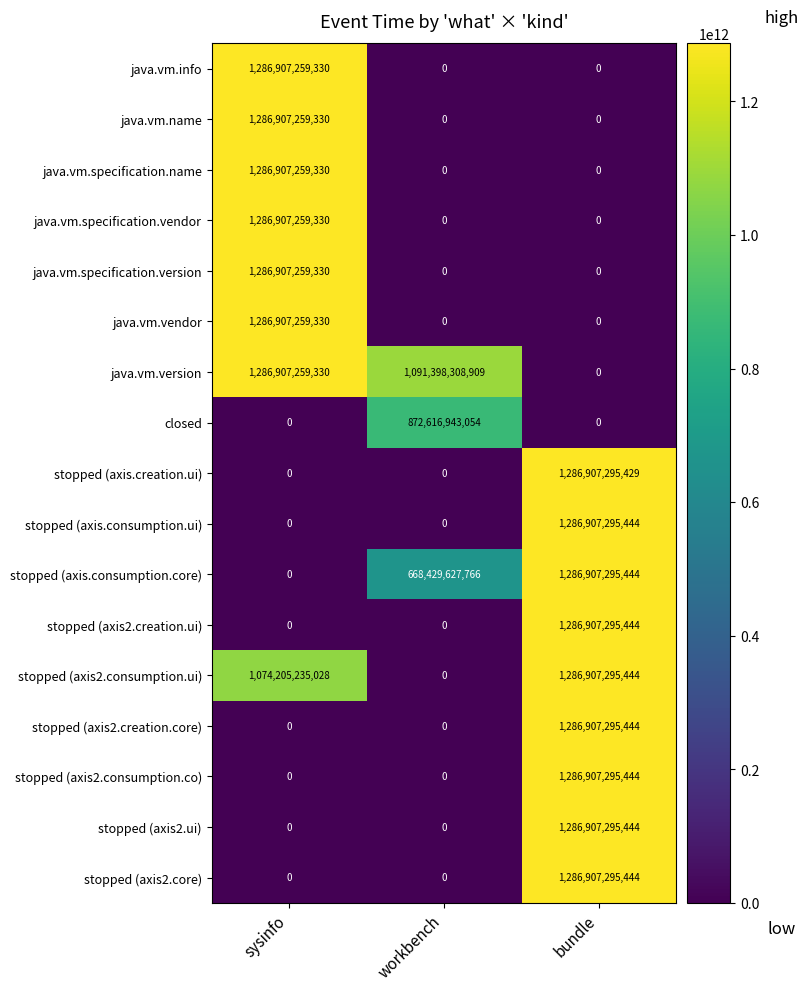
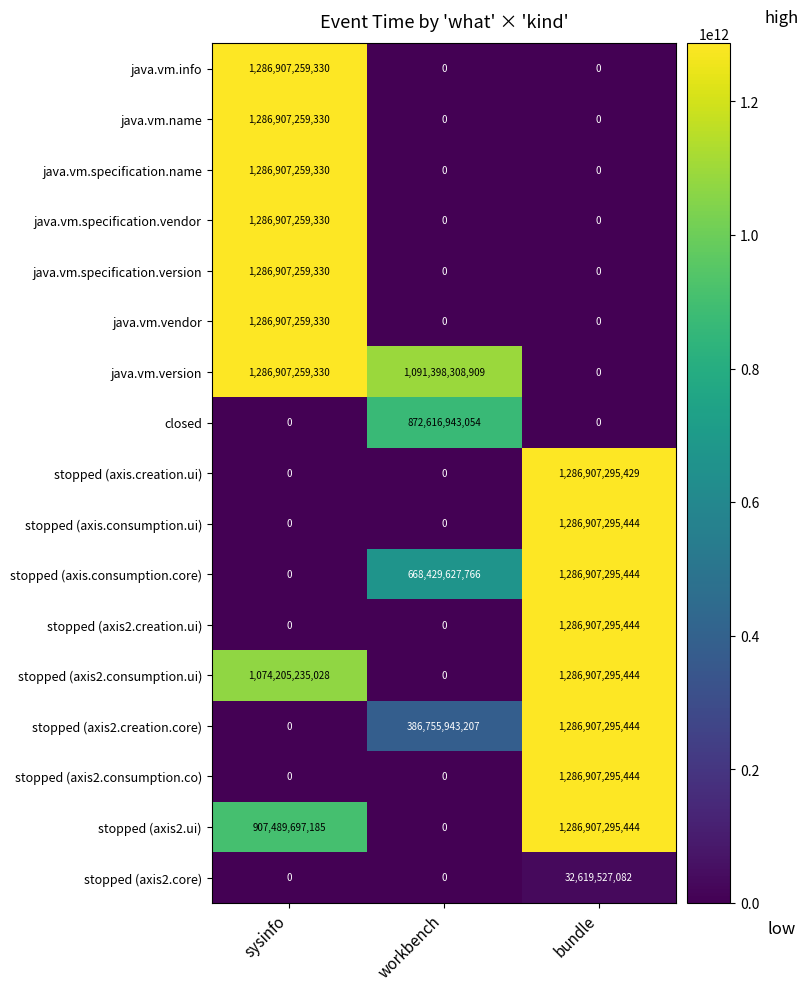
  {
    "java.vm.info": {
      "sysinfo": "1,286,907,259,330",
      "workbench": "0",
      "bundle": "0"
    },
    "java.vm.name": {
      "sysinfo": "1,286,907,259,330",
      "workbench": "0",
      "bundle": "0"
    },
    "java.vm.specification.name": {
      "sysinfo": "1,286,907,259,330",
      "workbench": "0",
      "bundle": "0"
    },
    "java.vm.specification.vendor": {
      "sysinfo": "1,286,907,259,330",
      "workbench": "0",
      "bundle": "0"
    },
    "java.vm.specification.version": {
      "sysinfo": "1,286,907,259,330",
      "workbench": "0",
      "bundle": "0"
    },
    "java.vm.vendor": {
      "sysinfo": "1,286,907,259,330",
      "workbench": "0",
      "bundle": "0"
    },
    "java.vm.version": {
      "sysinfo": "1,286,907,259,330",
      "workbench": "1,091,398,308,909",
      "bundle": "0"
    },
    "closed": {
      "sysinfo": "0",
      "workbench": "872,616,943,054",
      "bundle": "0"
    },
    "stopped (axis.creation.ui)": {
      "sysinfo": "0",
      "workbench": "0",
      "bundle": "1,286,907,295,429"
    },
    "stopped (axis.consumption.ui)": {
      "sysinfo": "0",
      "workbench": "0",
      "bundle": "1,286,907,295,444"
    },
    "stopped (axis.consumption.core)": {
      "sysinfo": "0",
      "workbench": "668,429,627,766",
      "bundle": "1,286,907,295,444"
    },
    "stopped (axis2.creation.ui)": {
      "sysinfo": "0",
      "workbench": "0",
      "bundle": "1,286,907,295,444"
    },
    "stopped (axis2.consumption.ui)": {
      "sysinfo": "1,074,205,235,028",
      "workbench": "0",
      "bundle": "1,286,907,295,444"
    },
    "stopped (axis2.creation.core)": {
      "sysinfo": "0",
-     "workbench": "0",
+     "workbench": "386,755,943,207",
      "bundle": "1,286,907,295,444"
    },
    "stopped (axis2.consumption.co)": {
      "sysinfo": "0",
      "workbench": "0",
      "bundle": "1,286,907,295,444"
    },
    "stopped (axis2.ui)": {
-     "sysinfo": "0",
+     "sysinfo": "907,489,697,185",
      "workbench": "0",
      "bundle": "1,286,907,295,444"
    },
    "stopped (axis2.core)": {
      "sysinfo": "0",
      "workbench": "0",
-     "bundle": "1,286,907,295,444"
+     "bundle": "32,619,527,082"
    }
  }
